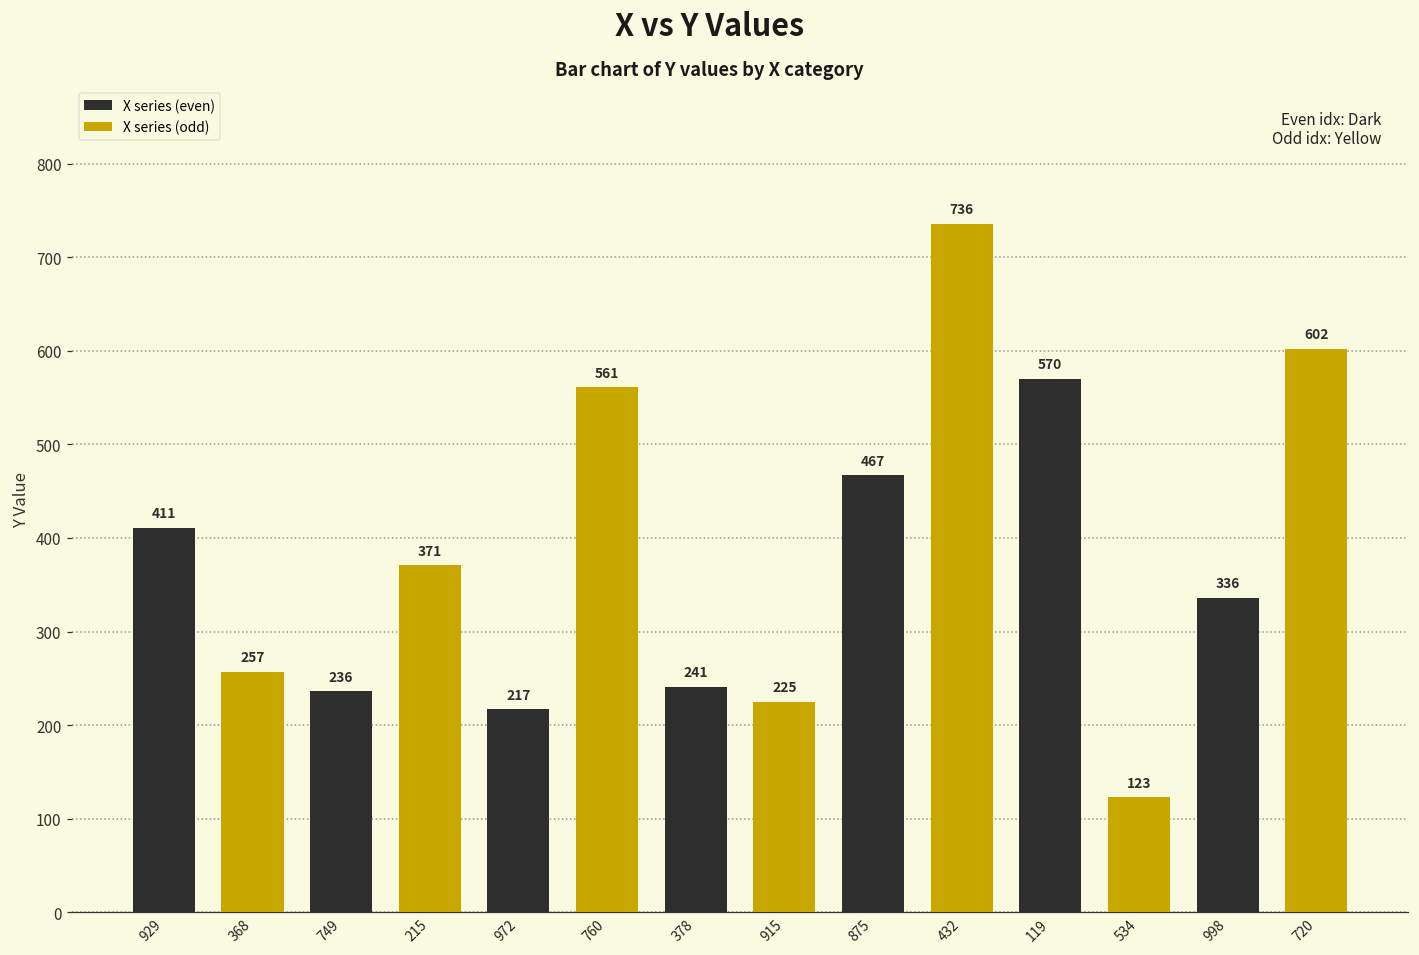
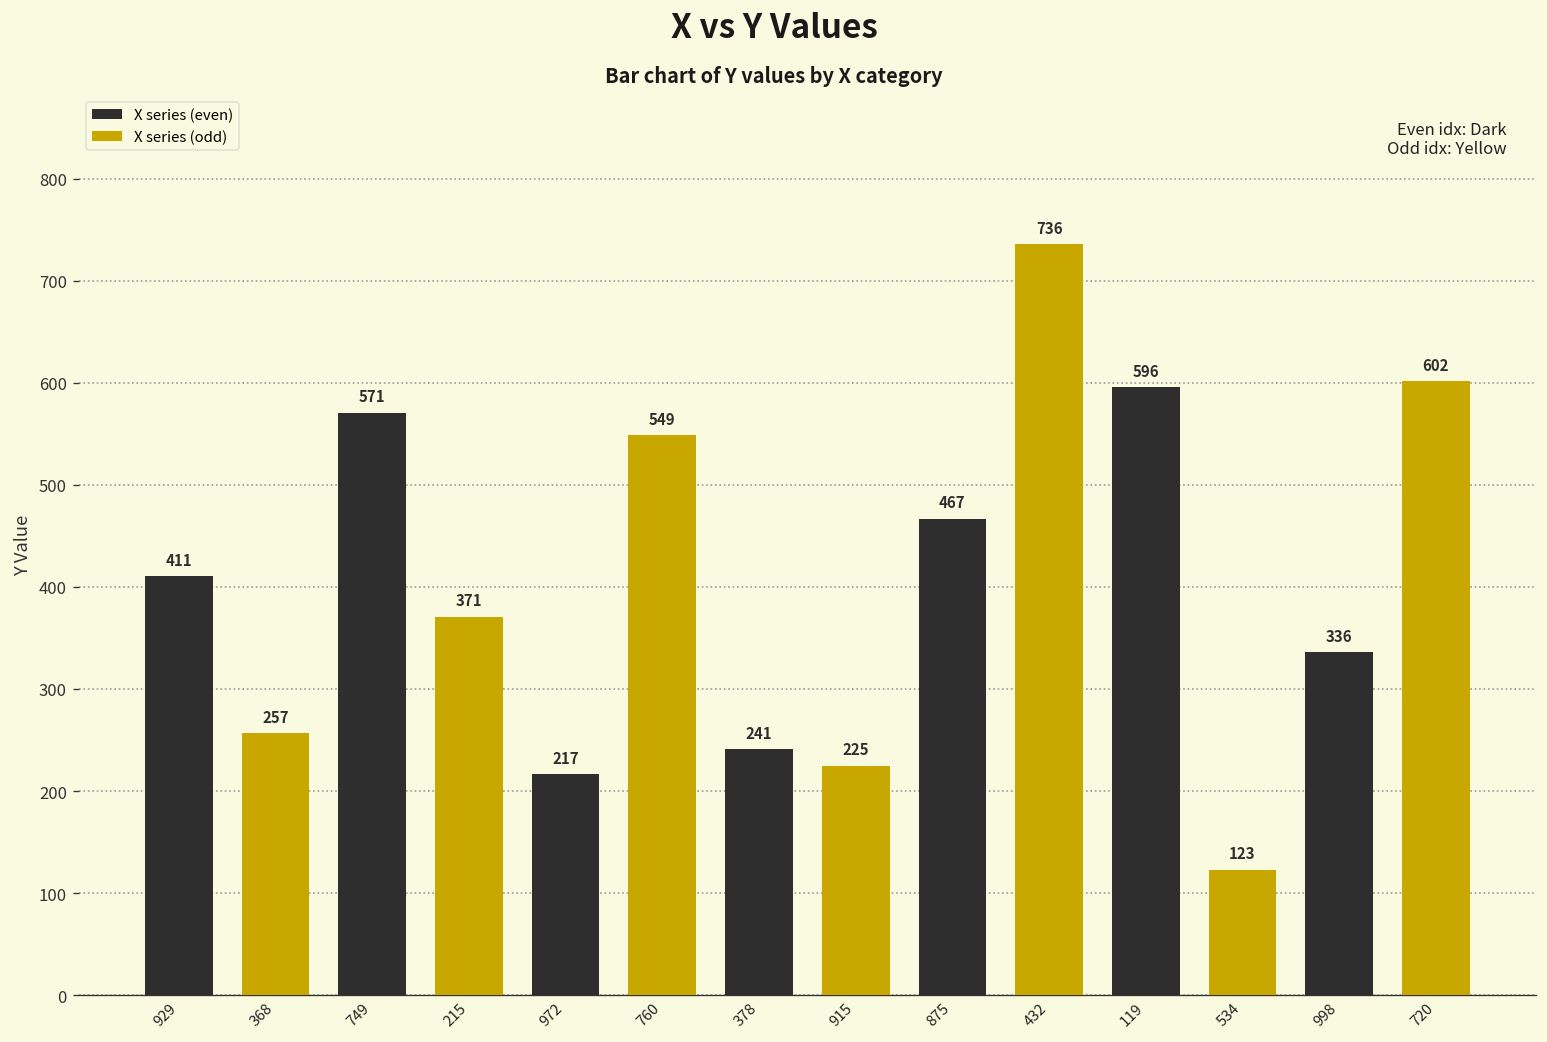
  {
    "X series (even)": {
      "929": 411,
-     "749": 236,
+     "749": 571,
      "972": 217,
      "378": 241,
      "875": 467,
-     "119": 570,
+     "119": 596,
      "998": 336
    },
    "X series (odd)": {
      "368": 257,
      "215": 371,
-     "760": 561,
+     "760": 549,
      "915": 225,
      "432": 736,
      "534": 123,
      "720": 602
    }
  }
